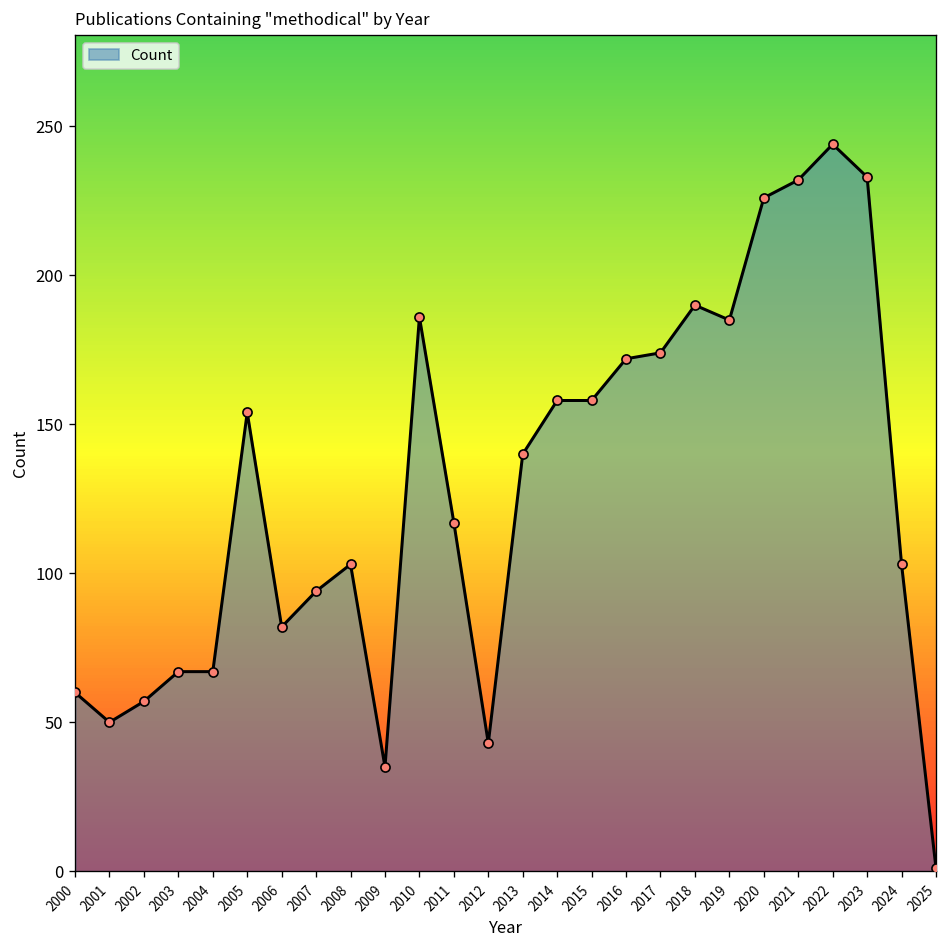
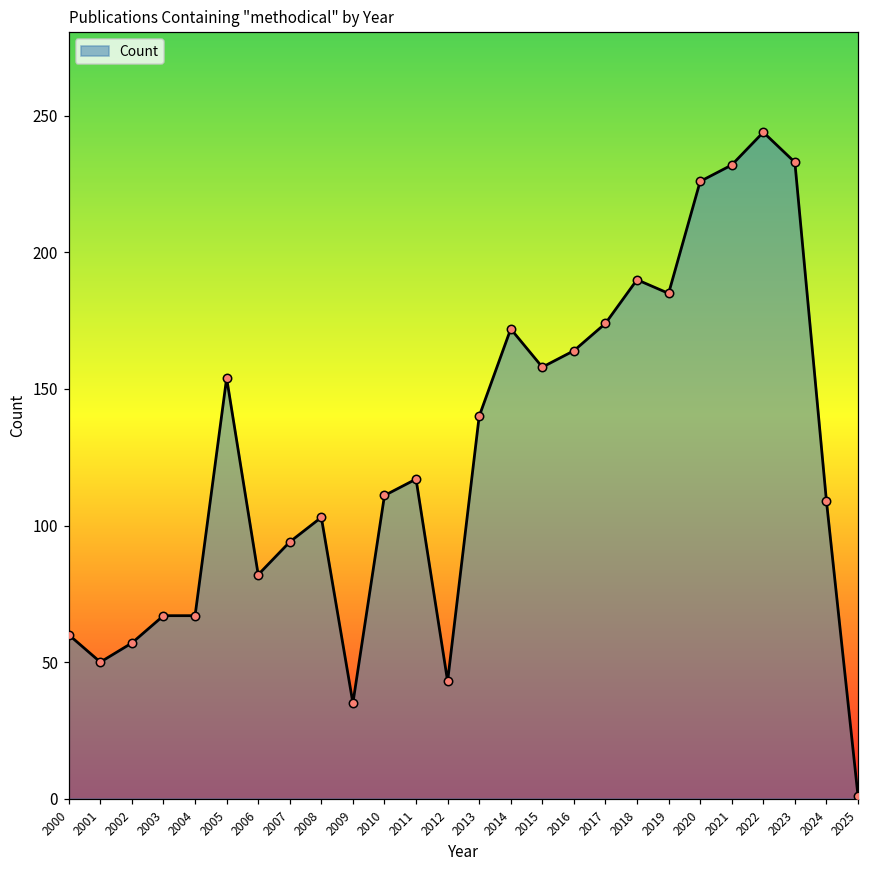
  {
    "2000": 60,
    "2001": 50,
    "2002": 57,
    "2003": 67,
    "2004": 67,
    "2005": 154,
    "2006": 82,
    "2007": 94,
    "2008": 103,
    "2009": 35,
-   "2010": 186,
+   "2010": 111,
    "2011": 117,
    "2012": 43,
    "2013": 140,
-   "2014": 158,
+   "2014": 172,
    "2015": 158,
-   "2016": 172,
+   "2016": 164,
    "2017": 174,
    "2018": 190,
    "2019": 185,
    "2020": 226,
    "2021": 232,
    "2022": 244,
    "2023": 233,
-   "2024": 103,
+   "2024": 109,
    "2025": 1
  }
